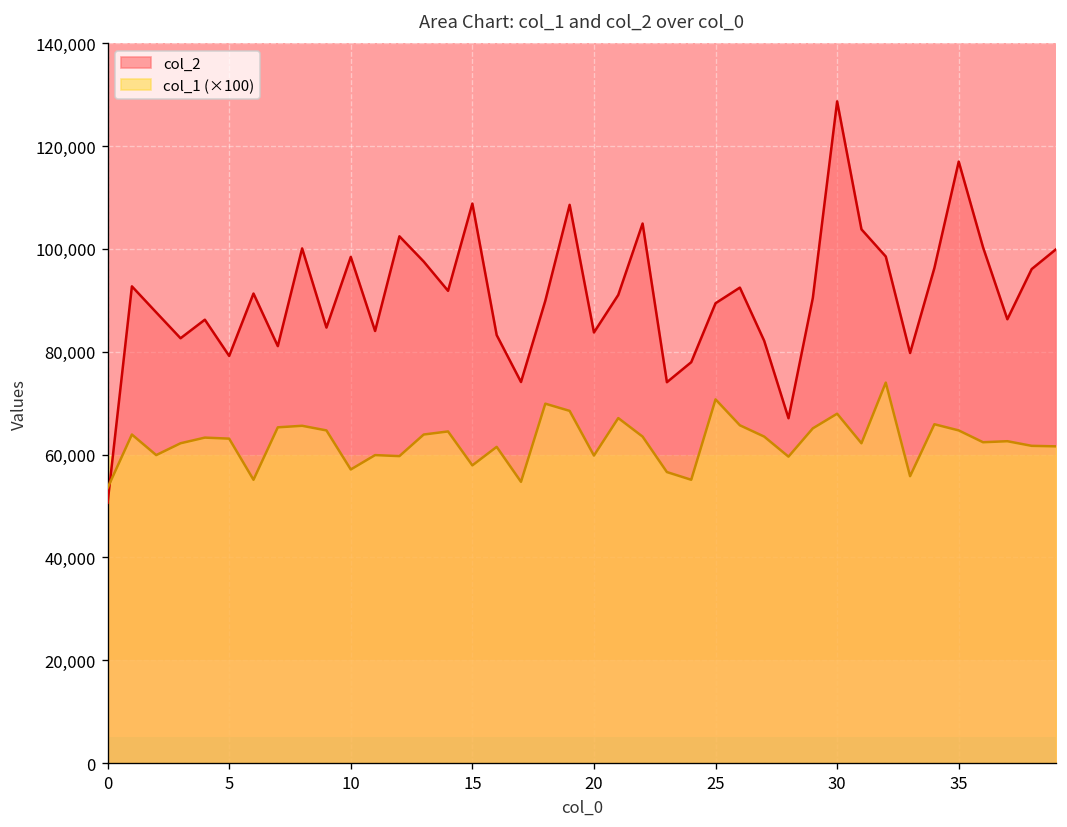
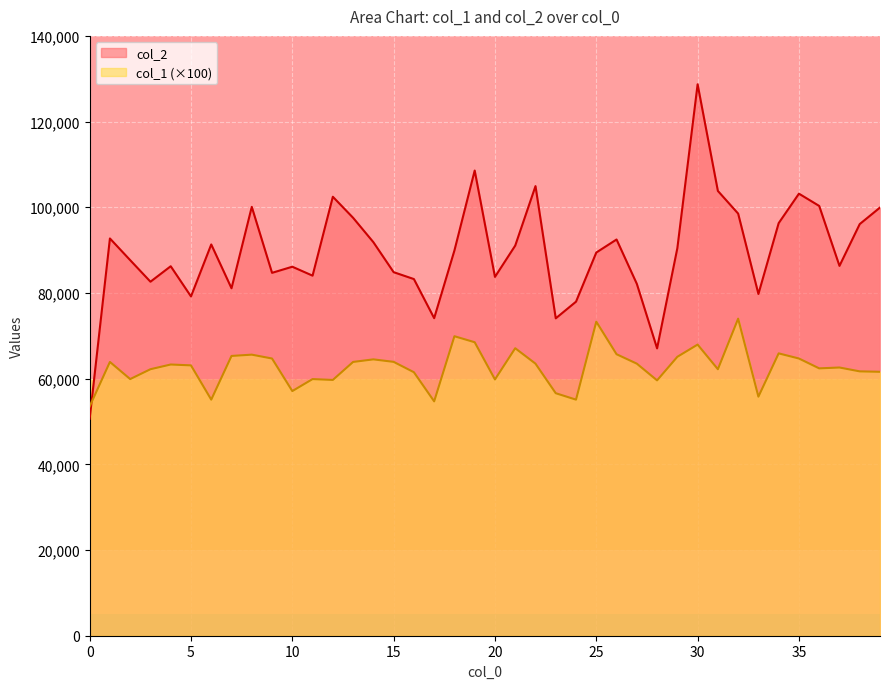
  {
    "col_2": {
      "0": "51,000",
      "5": "79,000",
-     "10": "98,000",
-     "15": "109,000",
+     "10": "86,000",
+     "15": "85,000",
      "20": "84,000",
      "25": "89,000",
      "30": "129,000",
-     "35": "117,000"
+     "35": "103,000"
    },
    "col_1 (×100)": {
      "0": "54,000",
      "5": "63,000",
      "10": "57,000",
-     "15": "58,000",
+     "15": "64,000",
      "20": "60,000",
-     "25": "71,000",
+     "25": "73,000",
      "30": "68,000",
      "35": "65,000"
    }
  }
